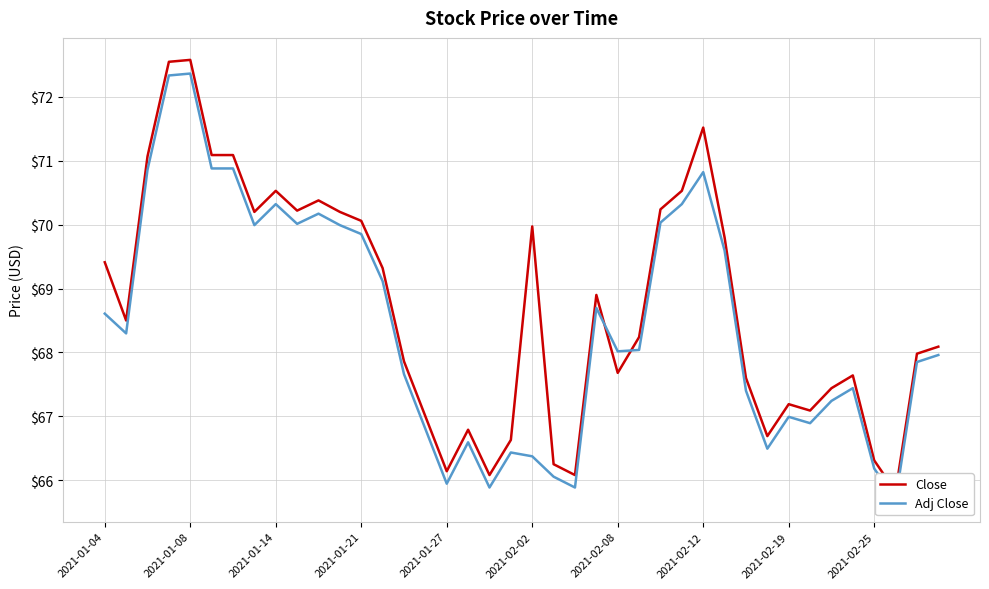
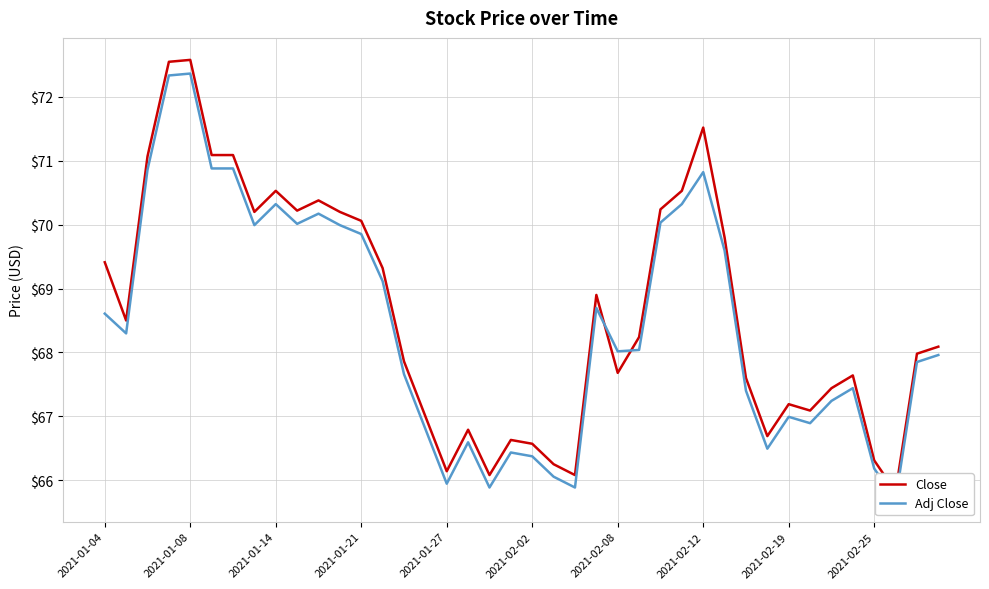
  {
    "Close": {
      "2021-01-04": "$69.4",
      "2021-01-08": "$72.6",
      "2021-01-14": "$70.5",
      "2021-01-21": "$70.1",
      "2021-01-27": "$66.1",
-     "2021-02-02": "$70.0",
+     "2021-02-02": "$66.6",
      "2021-02-08": "$67.7",
      "2021-02-12": "$71.5",
      "2021-02-19": "$67.2",
      "2021-02-25": "$66.3"
    },
    "Adj Close": {
      "2021-01-04": "$68.6",
      "2021-01-08": "$72.4",
      "2021-01-14": "$70.3",
      "2021-01-21": "$69.9",
      "2021-01-27": "$65.9",
      "2021-02-02": "$66.4",
      "2021-02-08": "$68.0",
      "2021-02-12": "$70.8",
      "2021-02-19": "$67.0",
      "2021-02-25": "$66.2"
    }
  }
